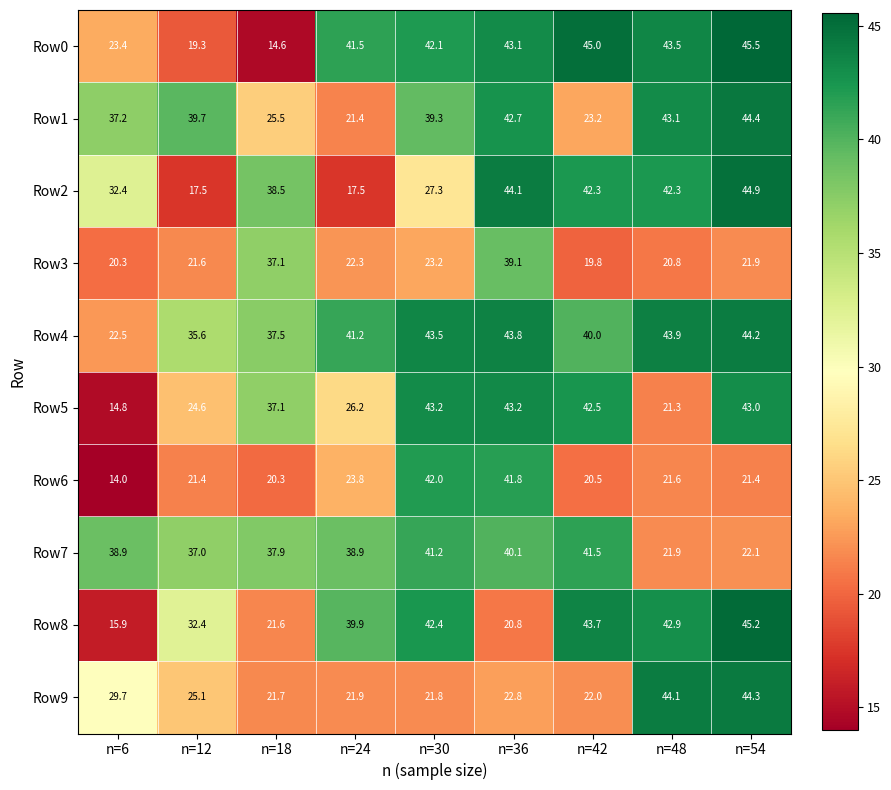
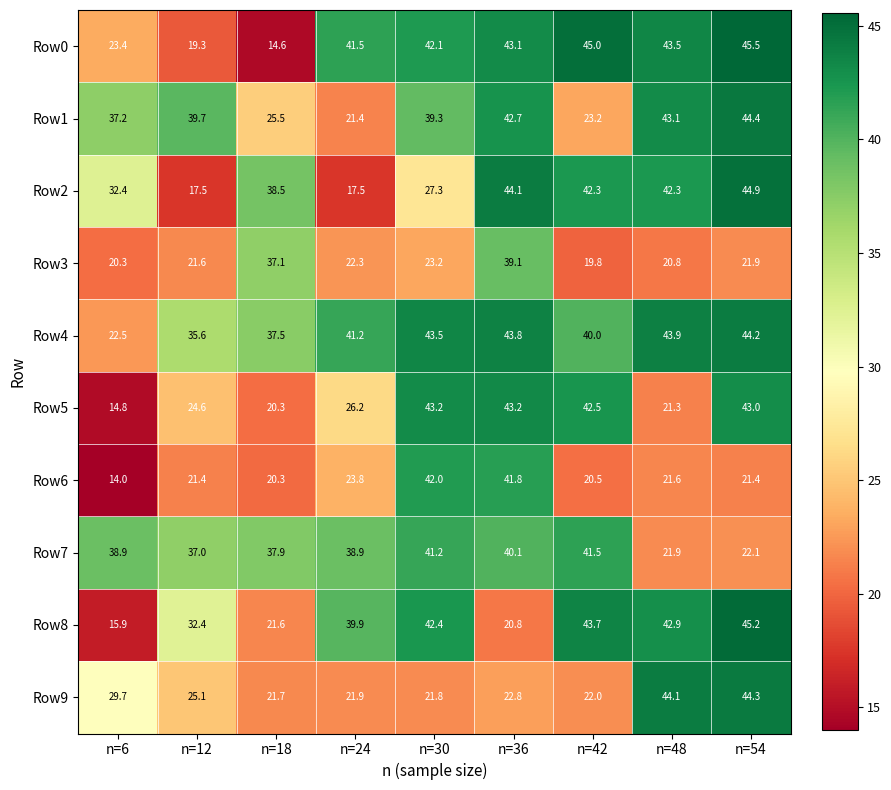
  {
    "Row0": {
      "n=6": 23.4,
      "n=12": 19.3,
      "n=18": 14.6,
      "n=24": 41.5,
      "n=30": 42.1,
      "n=36": 43.1,
      "n=42": 45.0,
      "n=48": 43.5,
      "n=54": 45.5
    },
    "Row1": {
      "n=6": 37.2,
      "n=12": 39.7,
      "n=18": 25.5,
      "n=24": 21.4,
      "n=30": 39.3,
      "n=36": 42.7,
      "n=42": 23.2,
      "n=48": 43.1,
      "n=54": 44.4
    },
    "Row2": {
      "n=6": 32.4,
      "n=12": 17.5,
      "n=18": 38.5,
      "n=24": 17.5,
      "n=30": 27.3,
      "n=36": 44.1,
      "n=42": 42.3,
      "n=48": 42.3,
      "n=54": 44.9
    },
    "Row3": {
      "n=6": 20.3,
      "n=12": 21.6,
      "n=18": 37.1,
      "n=24": 22.3,
      "n=30": 23.2,
      "n=36": 39.1,
      "n=42": 19.8,
      "n=48": 20.8,
      "n=54": 21.9
    },
    "Row4": {
      "n=6": 22.5,
      "n=12": 35.6,
      "n=18": 37.5,
      "n=24": 41.2,
      "n=30": 43.5,
      "n=36": 43.8,
      "n=42": 40.0,
      "n=48": 43.9,
      "n=54": 44.2
    },
    "Row5": {
      "n=6": 14.8,
      "n=12": 24.6,
-     "n=18": 37.1,
+     "n=18": 20.3,
      "n=24": 26.2,
      "n=30": 43.2,
      "n=36": 43.2,
      "n=42": 42.5,
      "n=48": 21.3,
      "n=54": 43.0
    },
    "Row6": {
      "n=6": 14.0,
      "n=12": 21.4,
      "n=18": 20.3,
      "n=24": 23.8,
      "n=30": 42.0,
      "n=36": 41.8,
      "n=42": 20.5,
      "n=48": 21.6,
      "n=54": 21.4
    },
    "Row7": {
      "n=6": 38.9,
      "n=12": 37.0,
      "n=18": 37.9,
      "n=24": 38.9,
      "n=30": 41.2,
      "n=36": 40.1,
      "n=42": 41.5,
      "n=48": 21.9,
      "n=54": 22.1
    },
    "Row8": {
      "n=6": 15.9,
      "n=12": 32.4,
      "n=18": 21.6,
      "n=24": 39.9,
      "n=30": 42.4,
      "n=36": 20.8,
      "n=42": 43.7,
      "n=48": 42.9,
      "n=54": 45.2
    },
    "Row9": {
      "n=6": 29.7,
      "n=12": 25.1,
      "n=18": 21.7,
      "n=24": 21.9,
      "n=30": 21.8,
      "n=36": 22.8,
      "n=42": 22.0,
      "n=48": 44.1,
      "n=54": 44.3
    }
  }
